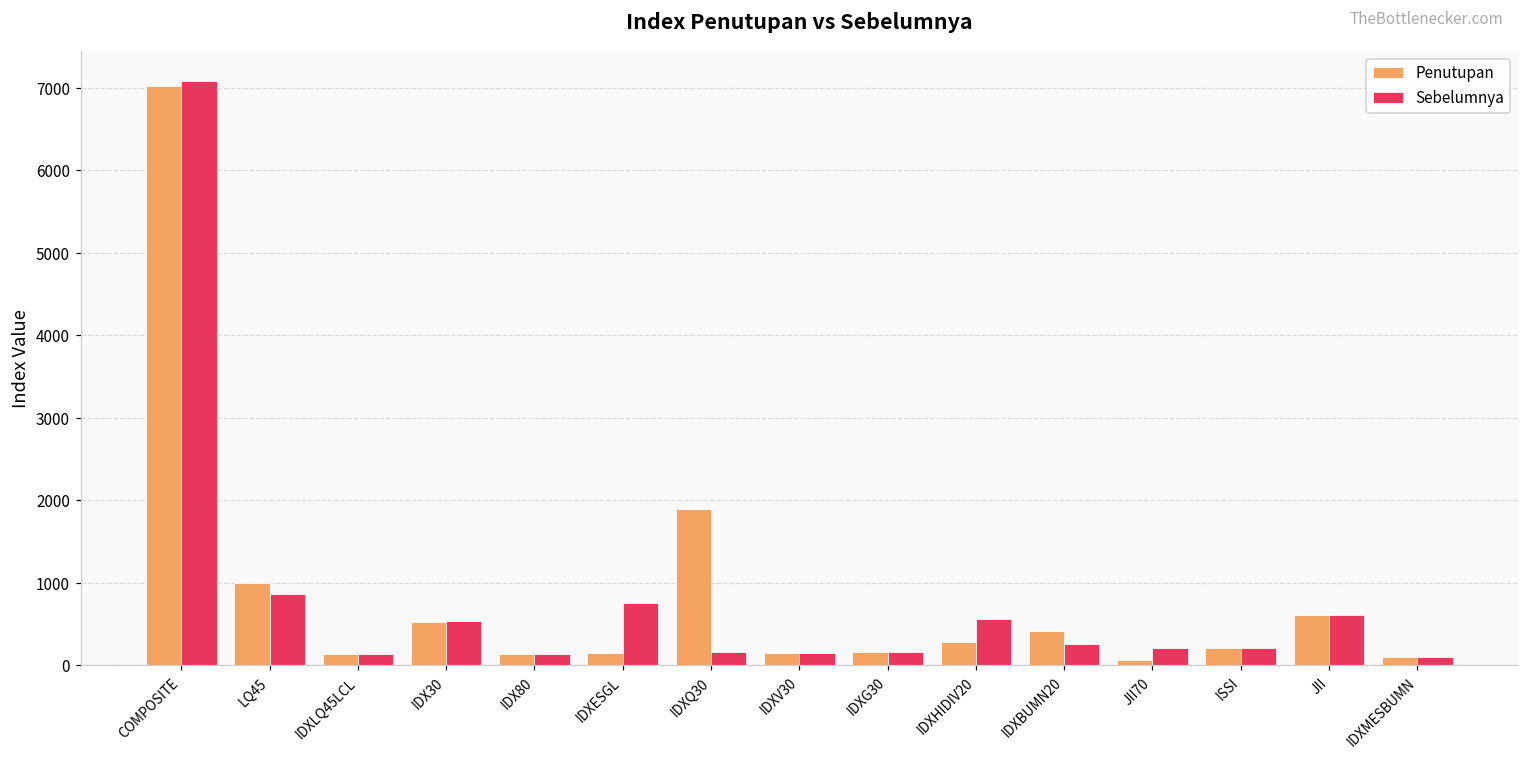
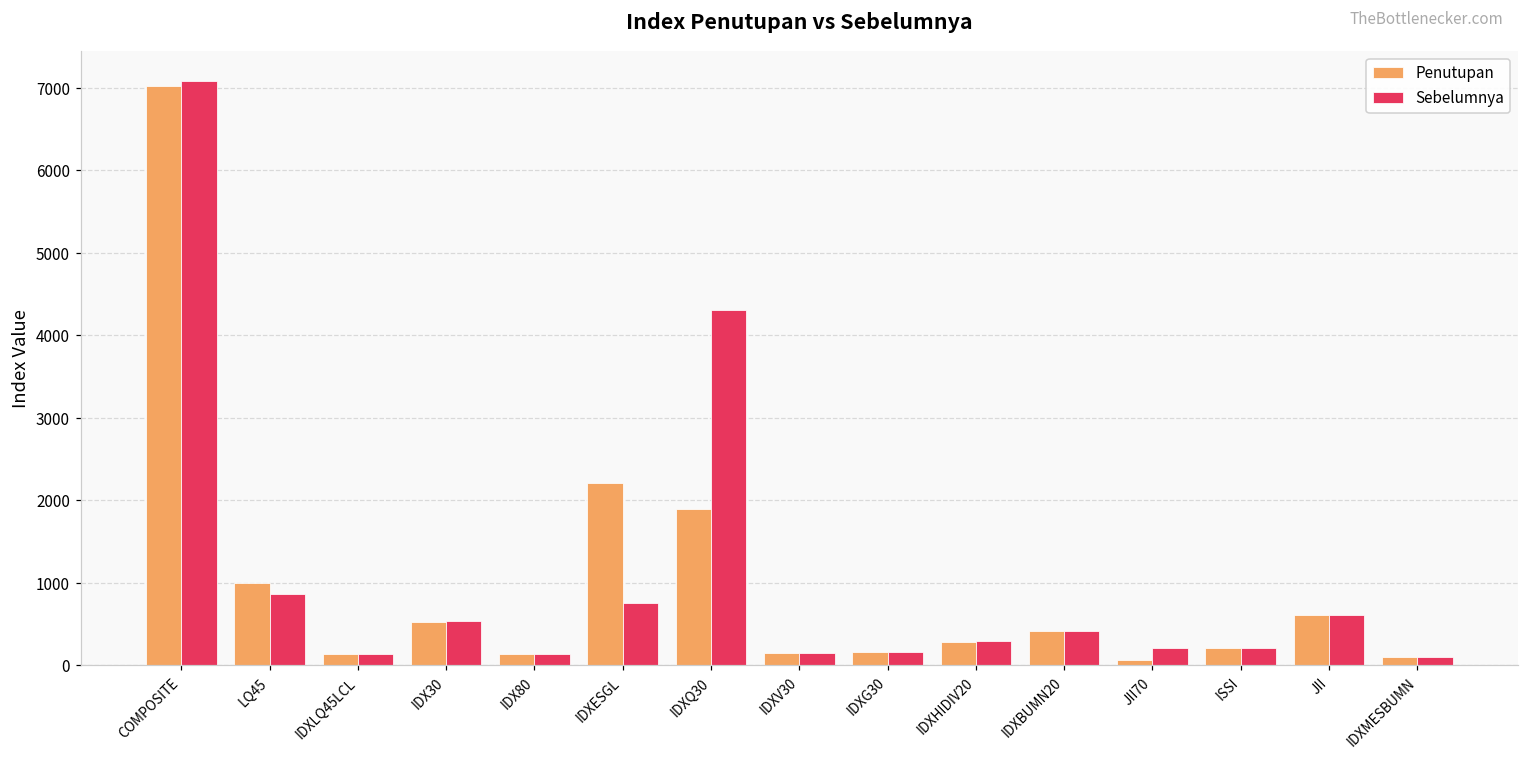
  {
    "Penutupan": {
      "COMPOSITE": 7000,
      "LQ45": 1000,
      "IDXLQ45LCL": 100,
      "IDX30": 500,
      "IDX80": 100,
-     "IDXESGL": 100,
+     "IDXESGL": 2200,
      "IDXQ30": 1900,
      "IDXV30": 200,
      "IDXG30": 200,
      "IDXHIDIV20": 300,
      "IDXBUMN20": 400,
      "JII70": 100,
      "ISSI": 200,
      "JII": 600,
      "IDXMESBUMN": 100
    },
    "Sebelumnya": {
      "COMPOSITE": 7100,
      "LQ45": 900,
      "IDXLQ45LCL": 100,
      "IDX30": 500,
      "IDX80": 100,
      "IDXESGL": 800,
-     "IDXQ30": 200,
+     "IDXQ30": 4300,
      "IDXV30": 200,
      "IDXG30": 200,
-     "IDXHIDIV20": 600,
-     "IDXBUMN20": 300,
+     "IDXHIDIV20": 300,
+     "IDXBUMN20": 400,
      "JII70": 200,
      "ISSI": 200,
      "JII": 600,
      "IDXMESBUMN": 100
    }
  }
